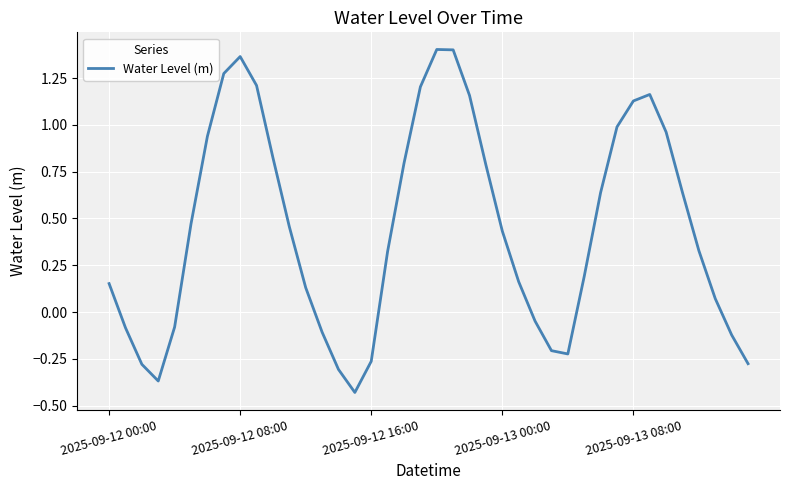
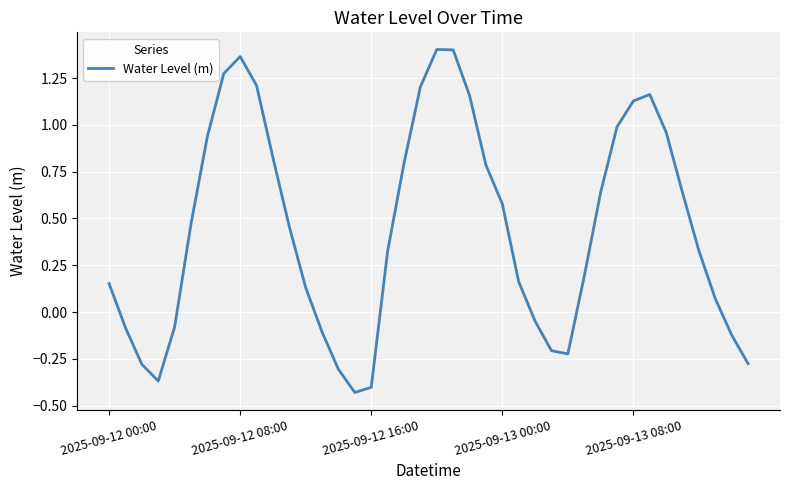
  {
    "2025-09-12 00:00": 0.15,
    "2025-09-12 08:00": 1.37,
-   "2025-09-12 16:00": -0.26,
-   "2025-09-13 00:00": 0.43,
+   "2025-09-12 16:00": -0.40,
+   "2025-09-13 00:00": 0.58,
    "2025-09-13 08:00": 1.13
  }
